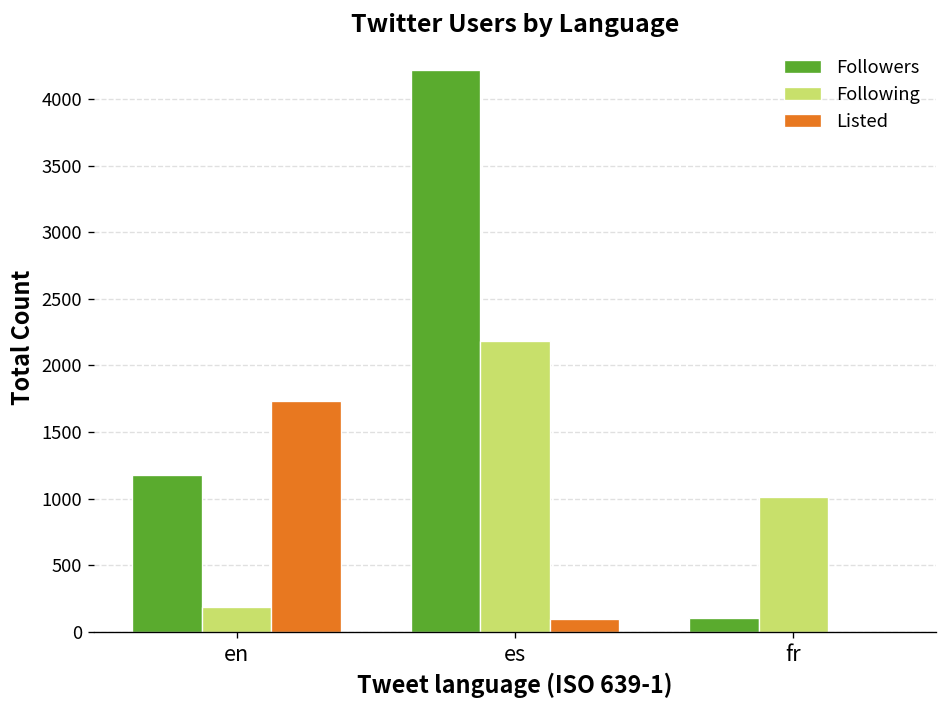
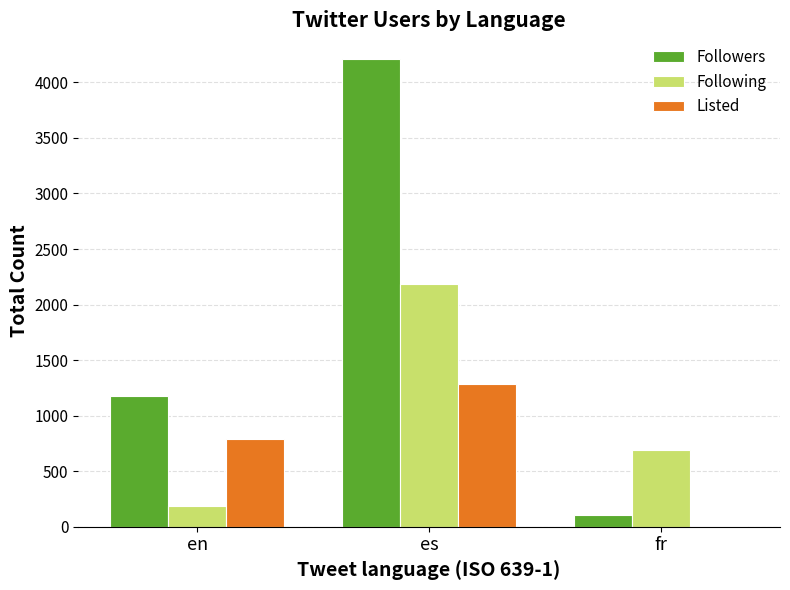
  {
    "Followers": {
      "en": 1180,
      "es": 4210,
      "fr": 110
    },
    "Following": {
      "en": 190,
      "es": 2190,
-     "fr": 1010
+     "fr": 690
    },
    "Listed": {
-     "en": 1730,
-     "es": 100
+     "en": 790,
+     "es": 1280
    }
  }
